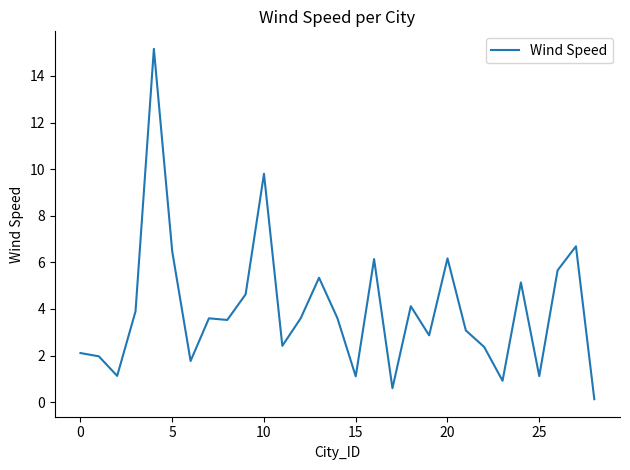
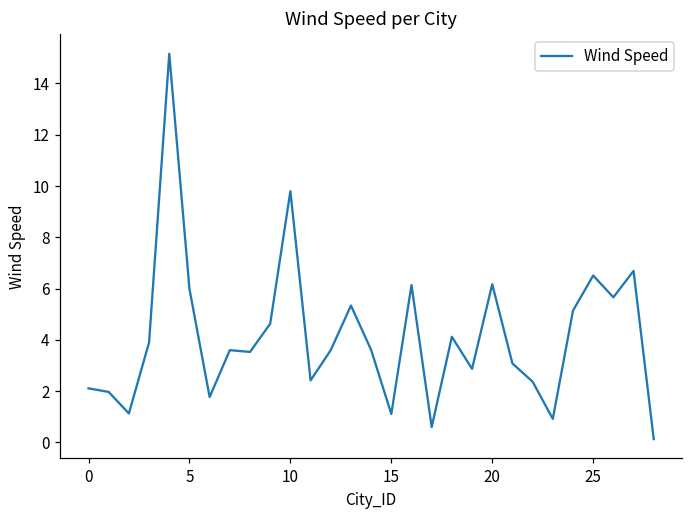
  {
    "0": 2.1,
-   "5": 6.5,
+   "5": 6.0,
    "10": 9.8,
    "15": 1.1,
    "20": 6.2,
-   "25": 1.1
+   "25": 6.5
  }
